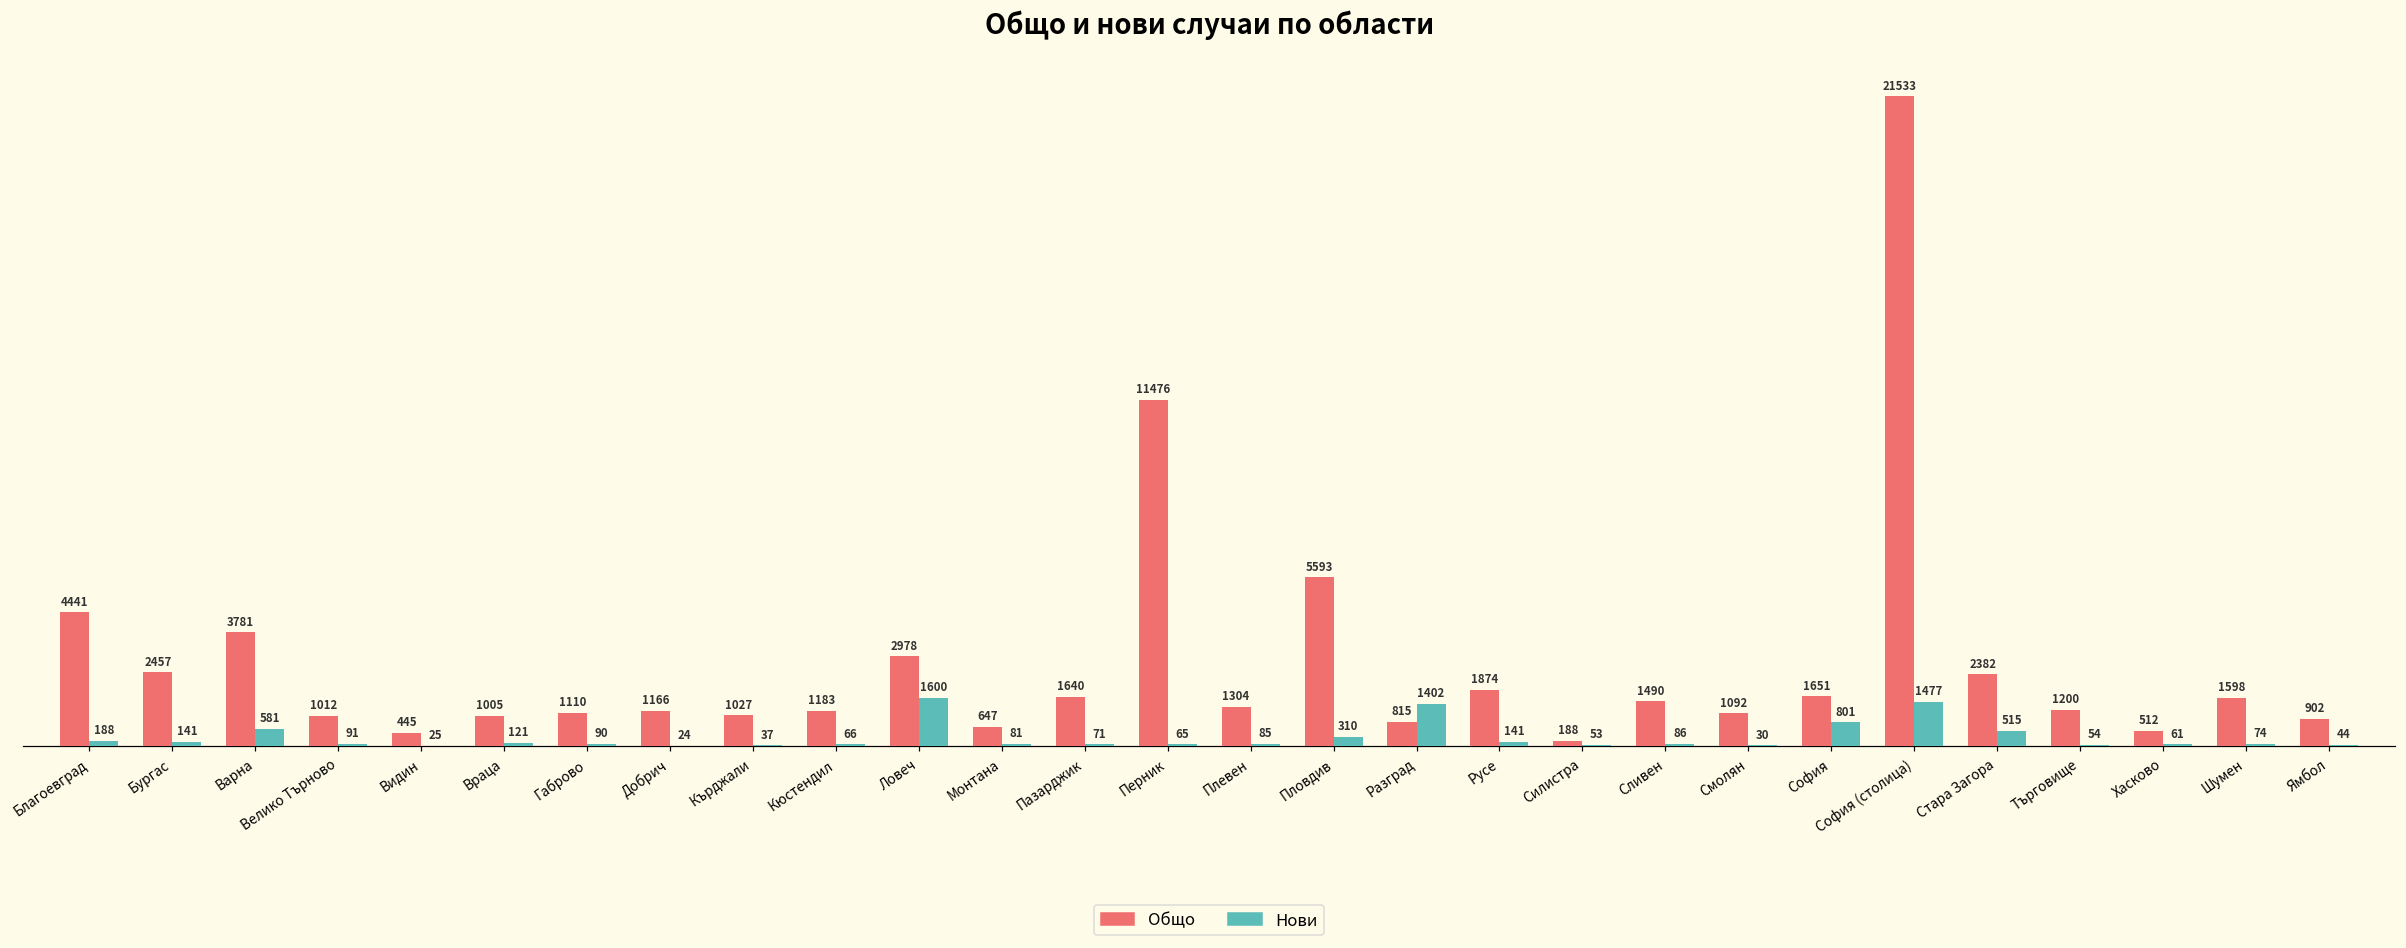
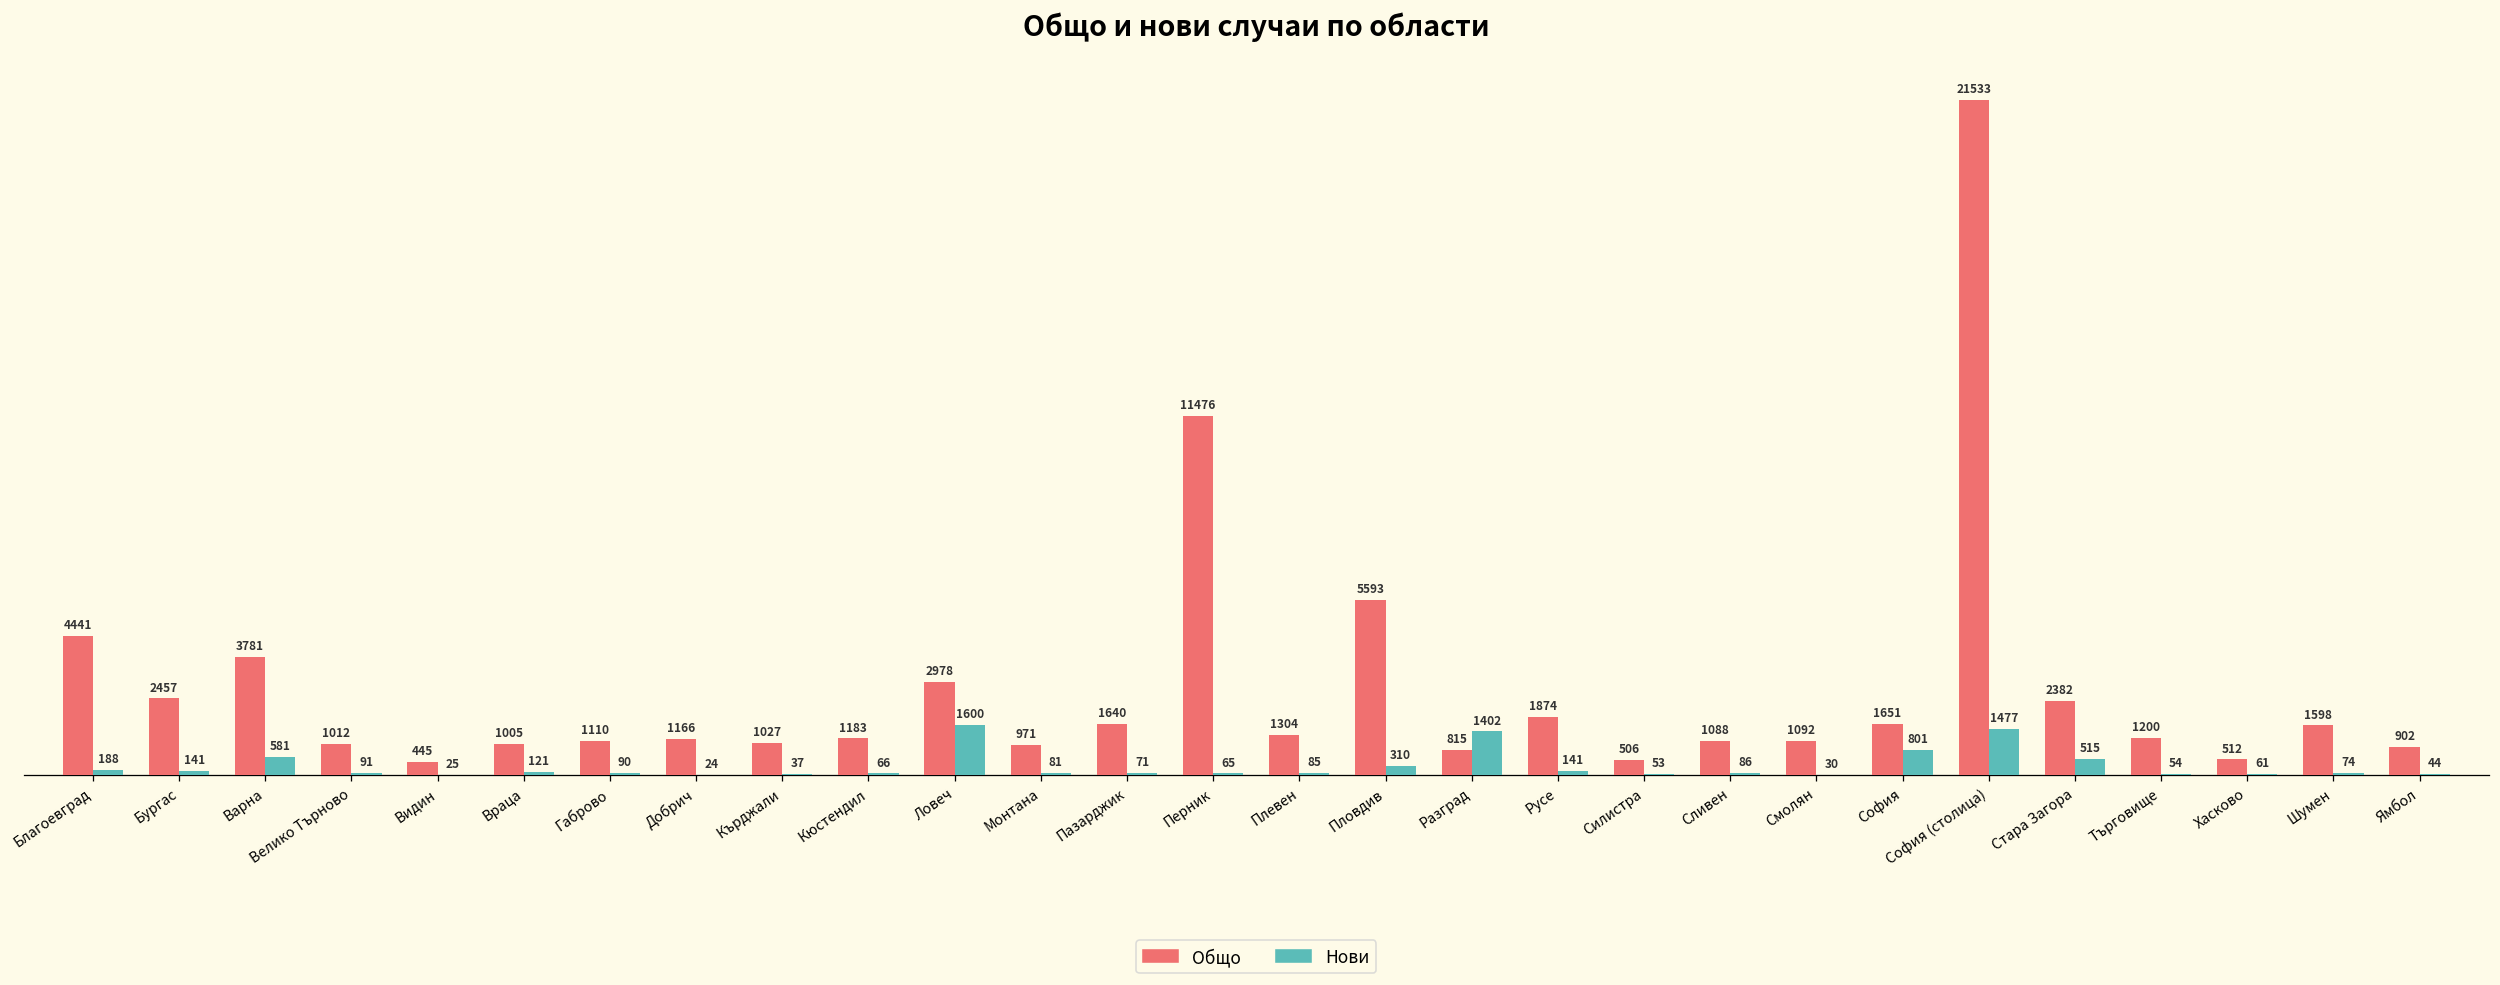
  {
    "Общо": {
      "Благоевград": 4441,
      "Бургас": 2457,
      "Варна": 3781,
      "Велико Търново": 1012,
      "Видин": 445,
      "Враца": 1005,
      "Габрово": 1110,
      "Добрич": 1166,
      "Кърджали": 1027,
      "Кюстендил": 1183,
      "Ловеч": 2978,
-     "Монтана": 647,
+     "Монтана": 971,
      "Пазарджик": 1640,
      "Перник": 11476,
      "Плевен": 1304,
      "Пловдив": 5593,
      "Разград": 815,
      "Русе": 1874,
-     "Силистра": 188,
-     "Сливен": 1490,
+     "Силистра": 506,
+     "Сливен": 1088,
      "Смолян": 1092,
      "София": 1651,
      "София (столица)": 21533,
      "Стара Загора": 2382,
      "Търговище": 1200,
      "Хасково": 512,
      "Шумен": 1598,
      "Ямбол": 902
    },
    "Нови": {
      "Благоевград": 188,
      "Бургас": 141,
      "Варна": 581,
      "Велико Търново": 91,
      "Видин": 25,
      "Враца": 121,
      "Габрово": 90,
      "Добрич": 24,
      "Кърджали": 37,
      "Кюстендил": 66,
      "Монтана": 81,
      "Пазарджик": 71,
      "Перник": 65,
      "Плевен": 85,
      "Пловдив": 310,
      "Разград": 1402,
      "Русе": 141,
      "Силистра": 53,
      "Сливен": 86,
      "Смолян": 30,
      "София": 801,
      "София (столица)": 1477,
      "Стара Загора": 515,
      "Търговище": 54,
      "Хасково": 61,
      "Шумен": 74,
      "Ямбол": 44
    }
  }
